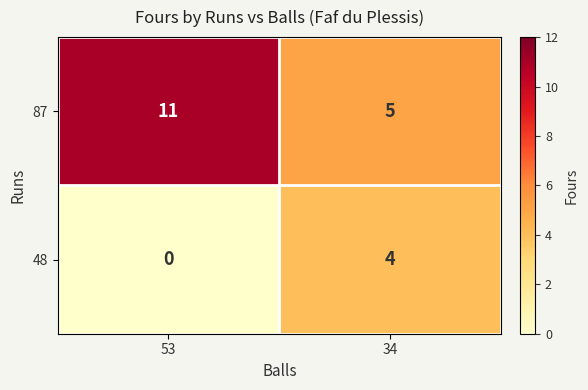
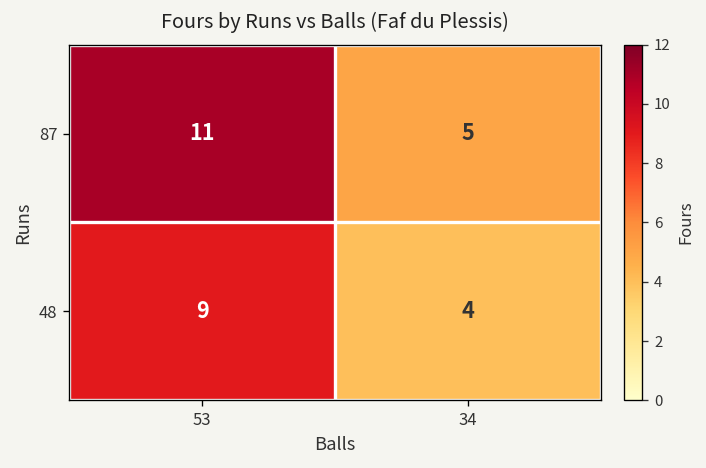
  {
    "87": {
      "53": 11,
      "34": 5
    },
    "48": {
-     "53": 0,
+     "53": 9,
      "34": 4
    }
  }
